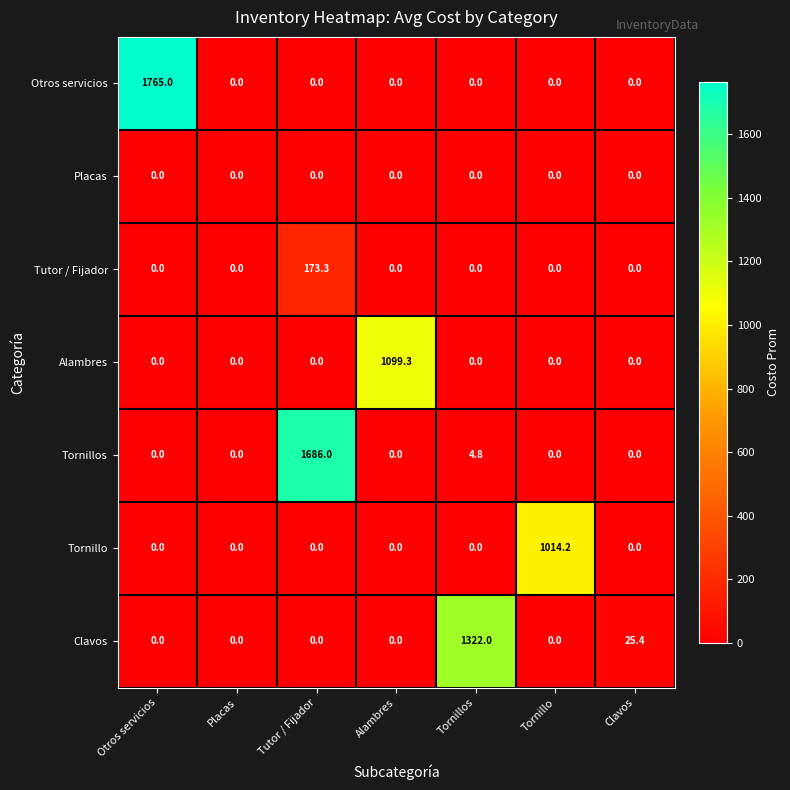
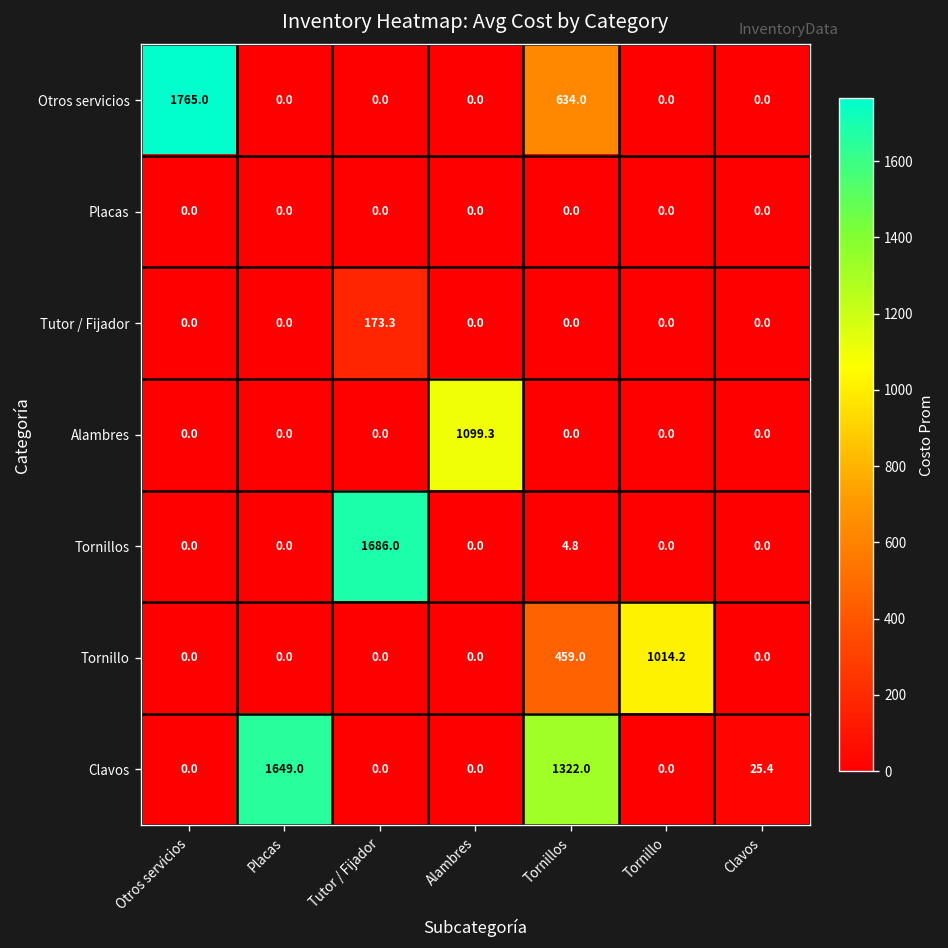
  {
    "Otros servicios": {
      "Otros servicios": 1765.0,
      "Placas": 0.0,
      "Tutor / Fijador": 0.0,
      "Alambres": 0.0,
-     "Tornillos": 0.0,
+     "Tornillos": 634.0,
      "Tornillo": 0.0,
      "Clavos": 0.0
    },
    "Placas": {
      "Otros servicios": 0.0,
      "Placas": 0.0,
      "Tutor / Fijador": 0.0,
      "Alambres": 0.0,
      "Tornillos": 0.0,
      "Tornillo": 0.0,
      "Clavos": 0.0
    },
    "Tutor / Fijador": {
      "Otros servicios": 0.0,
      "Placas": 0.0,
      "Tutor / Fijador": 173.3,
      "Alambres": 0.0,
      "Tornillos": 0.0,
      "Tornillo": 0.0,
      "Clavos": 0.0
    },
    "Alambres": {
      "Otros servicios": 0.0,
      "Placas": 0.0,
      "Tutor / Fijador": 0.0,
      "Alambres": 1099.3,
      "Tornillos": 0.0,
      "Tornillo": 0.0,
      "Clavos": 0.0
    },
    "Tornillos": {
      "Otros servicios": 0.0,
      "Placas": 0.0,
      "Tutor / Fijador": 1686.0,
      "Alambres": 0.0,
      "Tornillos": 4.8,
      "Tornillo": 0.0,
      "Clavos": 0.0
    },
    "Tornillo": {
      "Otros servicios": 0.0,
      "Placas": 0.0,
      "Tutor / Fijador": 0.0,
      "Alambres": 0.0,
-     "Tornillos": 0.0,
+     "Tornillos": 459.0,
      "Tornillo": 1014.2,
      "Clavos": 0.0
    },
    "Clavos": {
      "Otros servicios": 0.0,
-     "Placas": 0.0,
+     "Placas": 1649.0,
      "Tutor / Fijador": 0.0,
      "Alambres": 0.0,
      "Tornillos": 1322.0,
      "Tornillo": 0.0,
      "Clavos": 25.4
    }
  }
